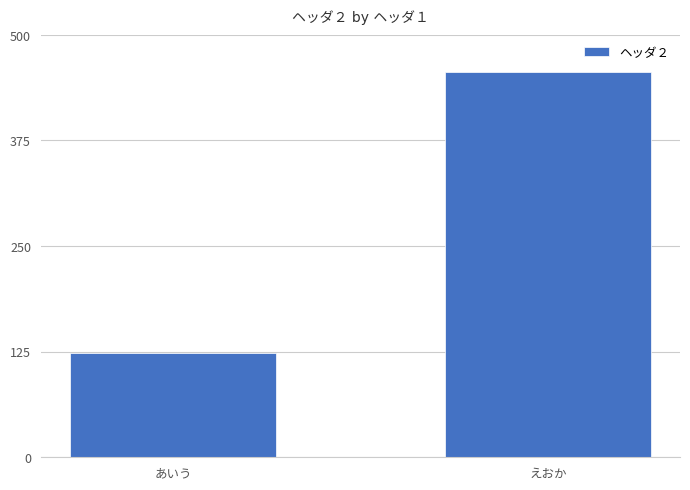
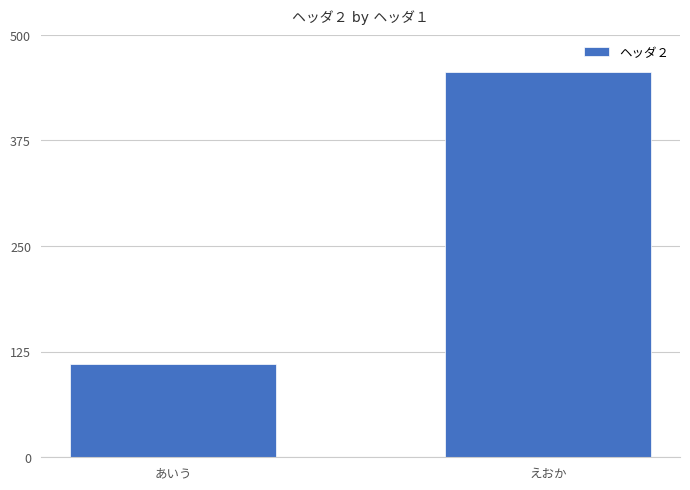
  {
-   "あいう": 120,
+   "あいう": 110,
    "えおか": 460
  }
